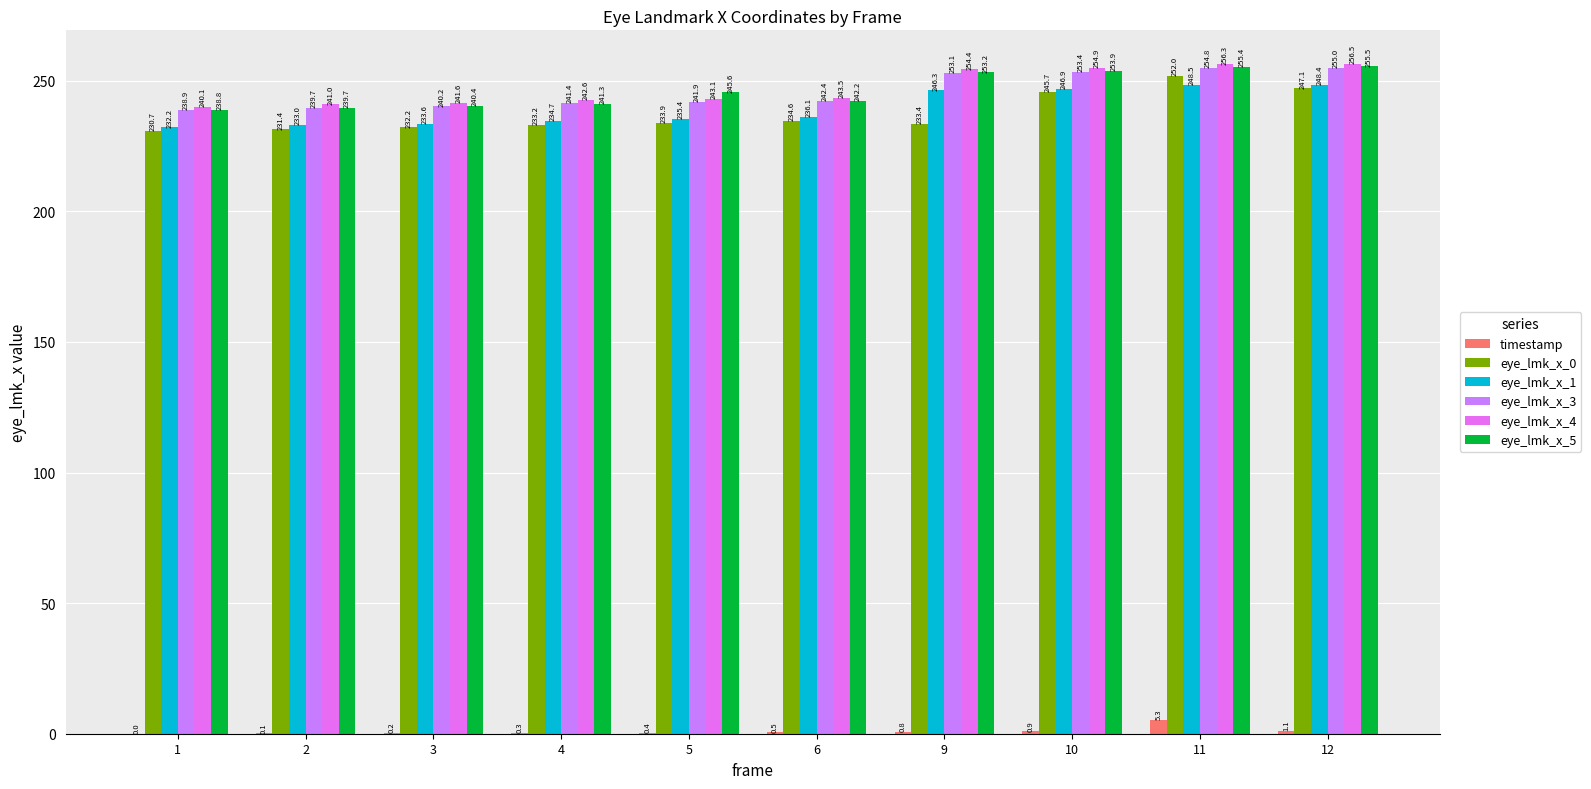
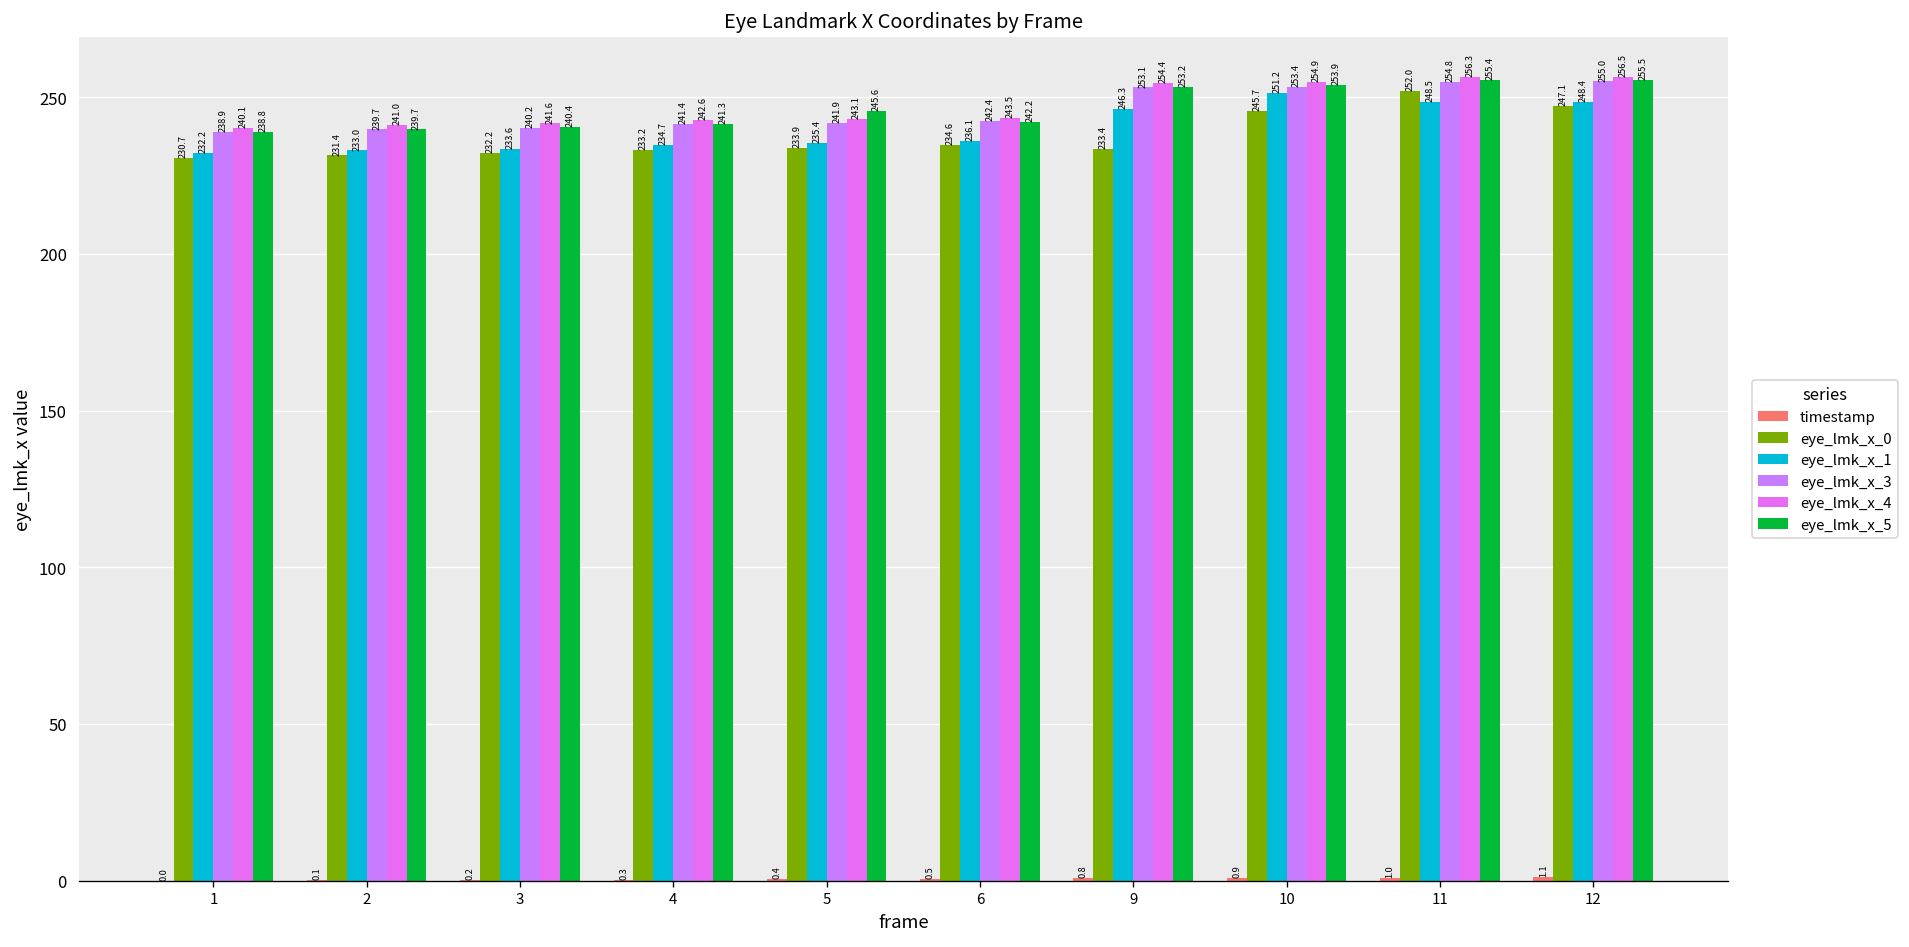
  {
    "timestamp": {
      "1": 0.0,
      "2": 0.1,
      "3": 0.2,
      "4": 0.3,
      "5": 0.4,
      "6": 0.5,
      "9": 0.8,
      "10": 0.9,
-     "11": 5.3,
+     "11": 1.0,
      "12": 1.1
    },
    "eye_lmk_x_0": {
      "1": 230.7,
      "2": 231.4,
      "3": 232.2,
      "4": 233.2,
      "5": 233.9,
      "6": 234.6,
      "9": 233.4,
      "10": 245.7,
      "11": 252.0,
      "12": 247.1
    },
    "eye_lmk_x_1": {
      "1": 232.2,
      "2": 233.0,
      "3": 233.6,
      "4": 234.7,
      "5": 235.4,
      "6": 236.1,
      "9": 246.3,
-     "10": 246.9,
+     "10": 251.2,
      "11": 248.5,
      "12": 248.4
    },
    "eye_lmk_x_5": {
      "1": 238.8,
      "2": 239.7,
      "3": 240.4,
      "4": 241.3,
      "5": 245.6,
      "6": 242.2,
      "9": 253.2,
      "10": 253.9,
      "11": 255.4,
      "12": 255.5
    }
  }
